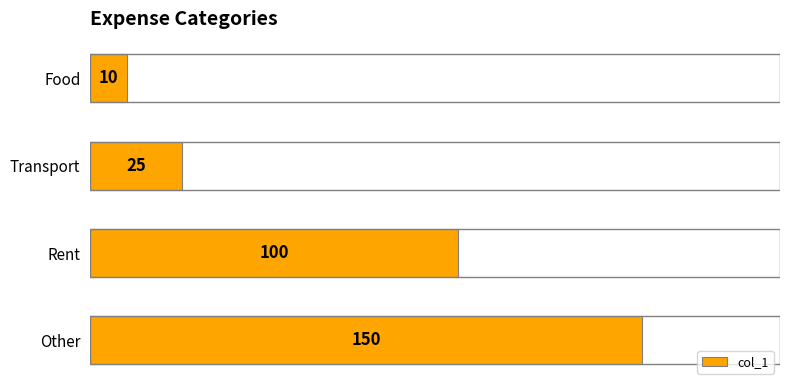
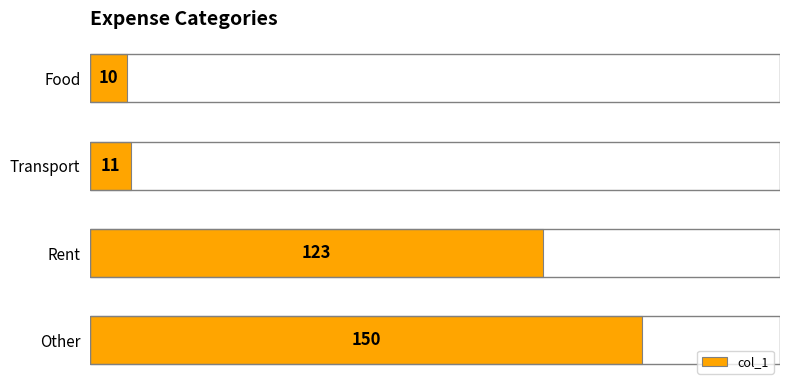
  {
    "Food": 10,
-   "Transport": 25,
-   "Rent": 100,
+   "Transport": 11,
+   "Rent": 123,
    "Other": 150
  }
